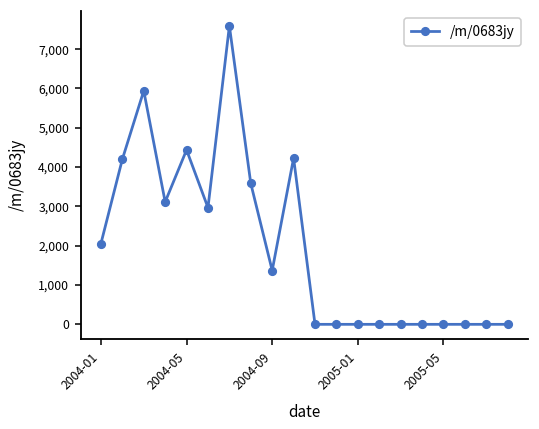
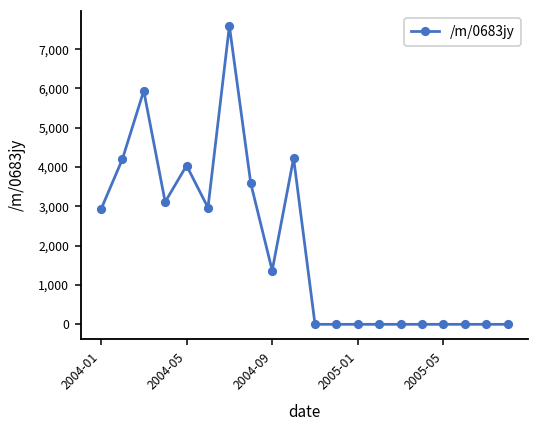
  {
-   "2004-01": "2,100",
-   "2004-05": "4,400",
+   "2004-01": "2,900",
+   "2004-05": "4,000",
    "2004-09": "1,400",
    "2005-01": "0",
    "2005-05": "0"
  }
